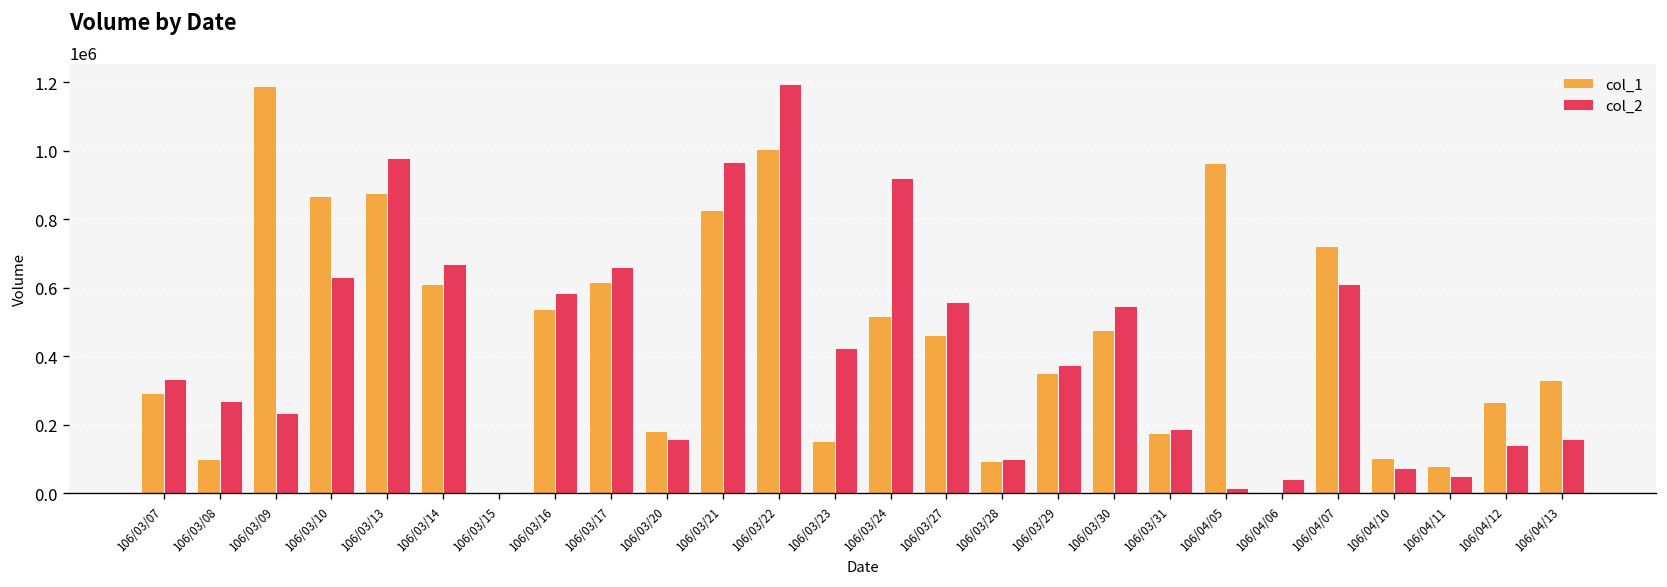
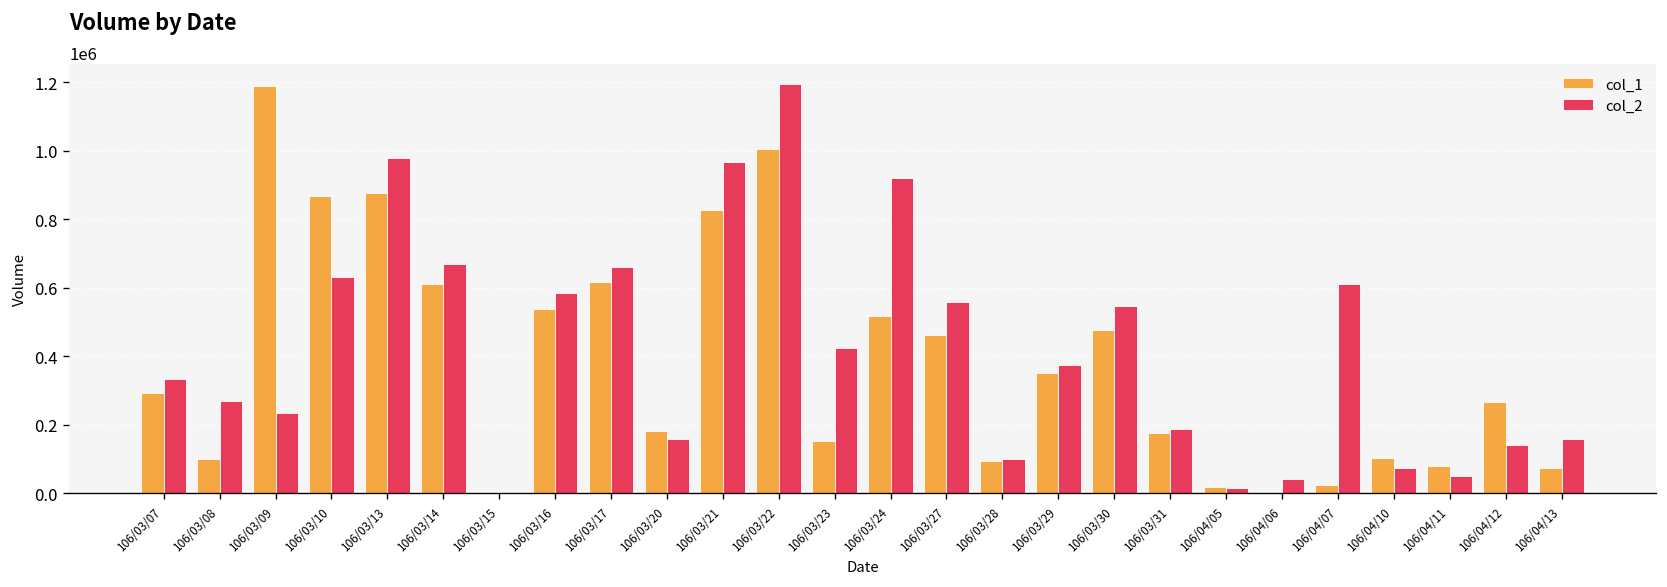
  {
    "col_1": {
      "106/03/07": 290000,
      "106/03/08": 100000,
      "106/03/09": 1190000,
      "106/03/10": 870000,
      "106/03/13": 880000,
      "106/03/14": 610000,
      "106/03/16": 540000,
      "106/03/17": 620000,
      "106/03/20": 180000,
      "106/03/21": 830000,
      "106/03/22": 1010000,
      "106/03/23": 150000,
      "106/03/24": 520000,
      "106/03/27": 460000,
      "106/03/28": 100000,
      "106/03/29": 350000,
      "106/03/30": 480000,
      "106/03/31": 180000,
-     "106/04/05": 960000,
-     "106/04/07": 720000,
+     "106/04/05": 20000,
+     "106/04/07": 30000,
      "106/04/10": 100000,
      "106/04/11": 80000,
      "106/04/12": 270000,
-     "106/04/13": 330000
+     "106/04/13": 70000
    },
    "col_2": {
      "106/03/07": 330000,
      "106/03/08": 270000,
      "106/03/09": 230000,
      "106/03/10": 630000,
      "106/03/13": 980000,
      "106/03/14": 670000,
      "106/03/16": 580000,
      "106/03/17": 660000,
      "106/03/20": 160000,
      "106/03/21": 970000,
      "106/03/22": 1190000,
      "106/03/23": 420000,
      "106/03/24": 920000,
      "106/03/27": 560000,
      "106/03/28": 100000,
      "106/03/29": 380000,
      "106/03/30": 550000,
      "106/03/31": 190000,
      "106/04/05": 20000,
      "106/04/06": 40000,
      "106/04/07": 610000,
      "106/04/10": 70000,
      "106/04/11": 50000,
      "106/04/12": 140000,
      "106/04/13": 160000
    }
  }
